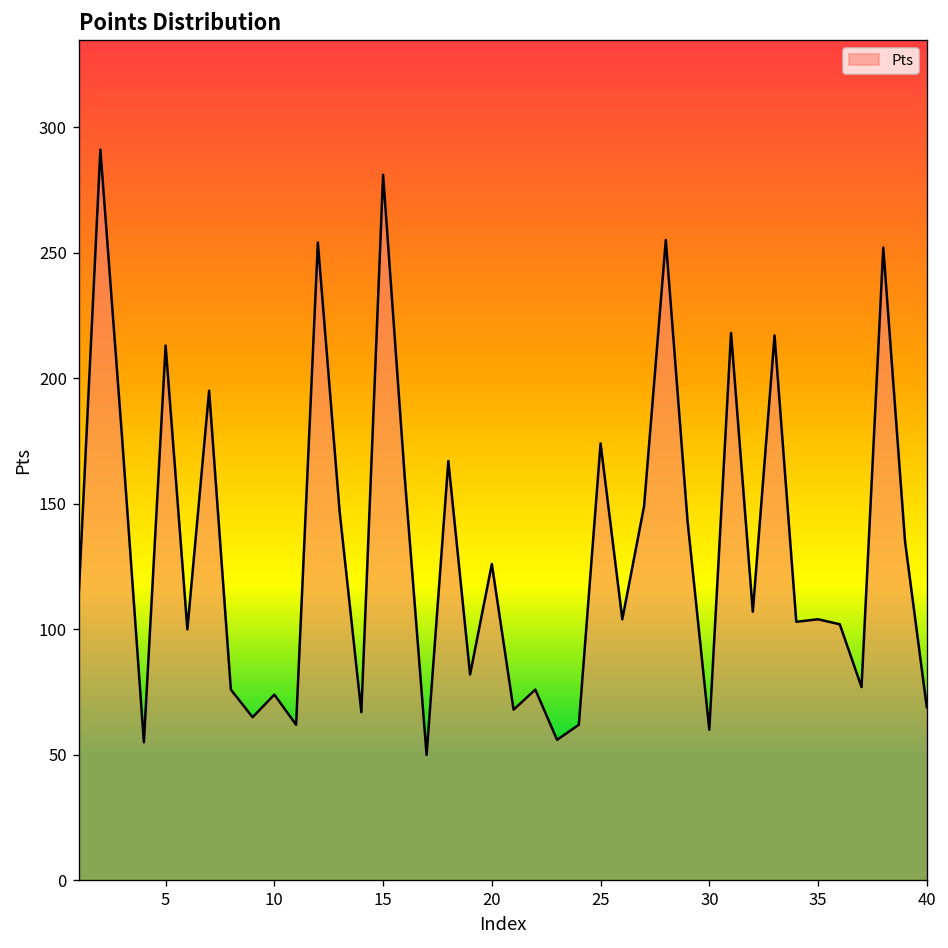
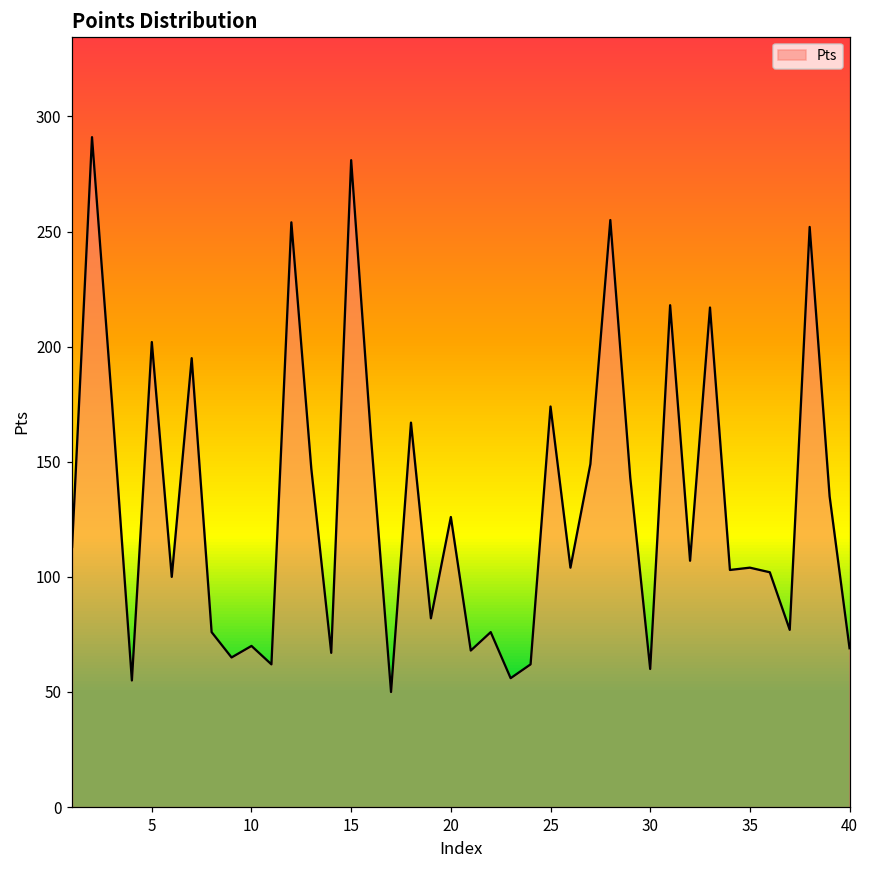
  {
-   "5": 213,
-   "10": 74,
+   "5": 202,
+   "10": 70,
    "15": 281,
    "20": 126,
    "25": 174,
    "30": 60,
    "35": 104,
    "40": 69
  }
